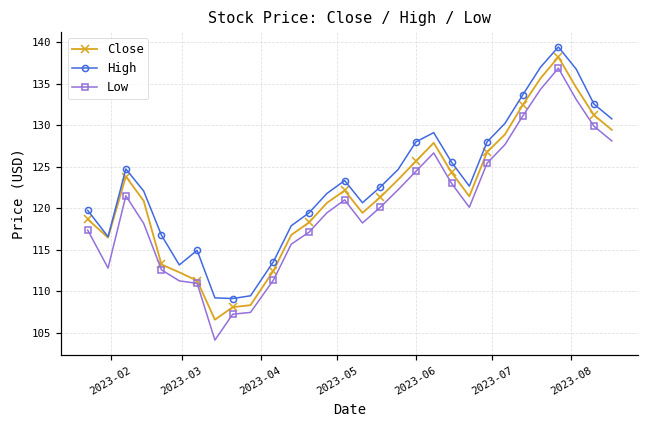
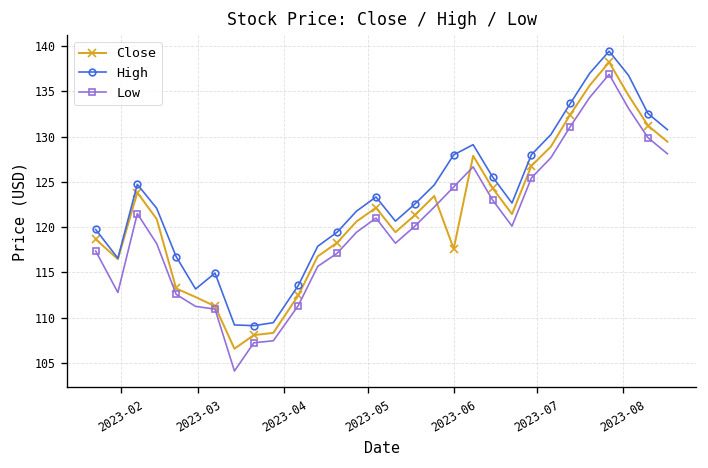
  {
    "Close": {
-     "2023-06": 126
+     "2023-06": 118
    },
    "High": {
      "2023-06": 128
    },
    "Low": {
      "2023-06": 124
    }
  }
